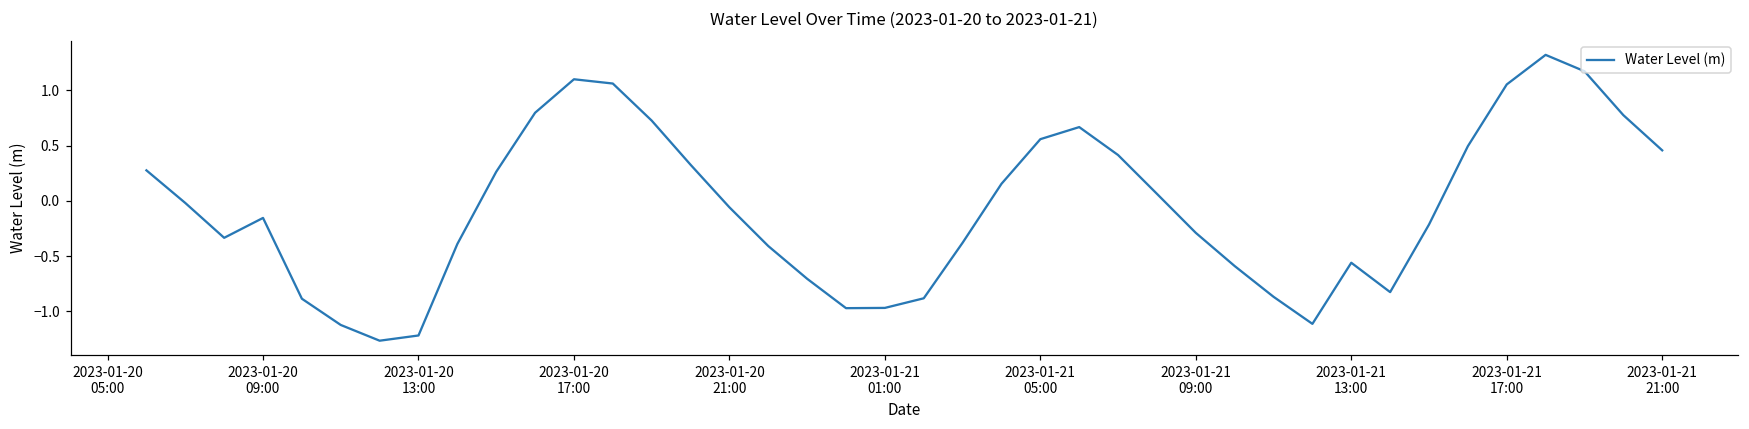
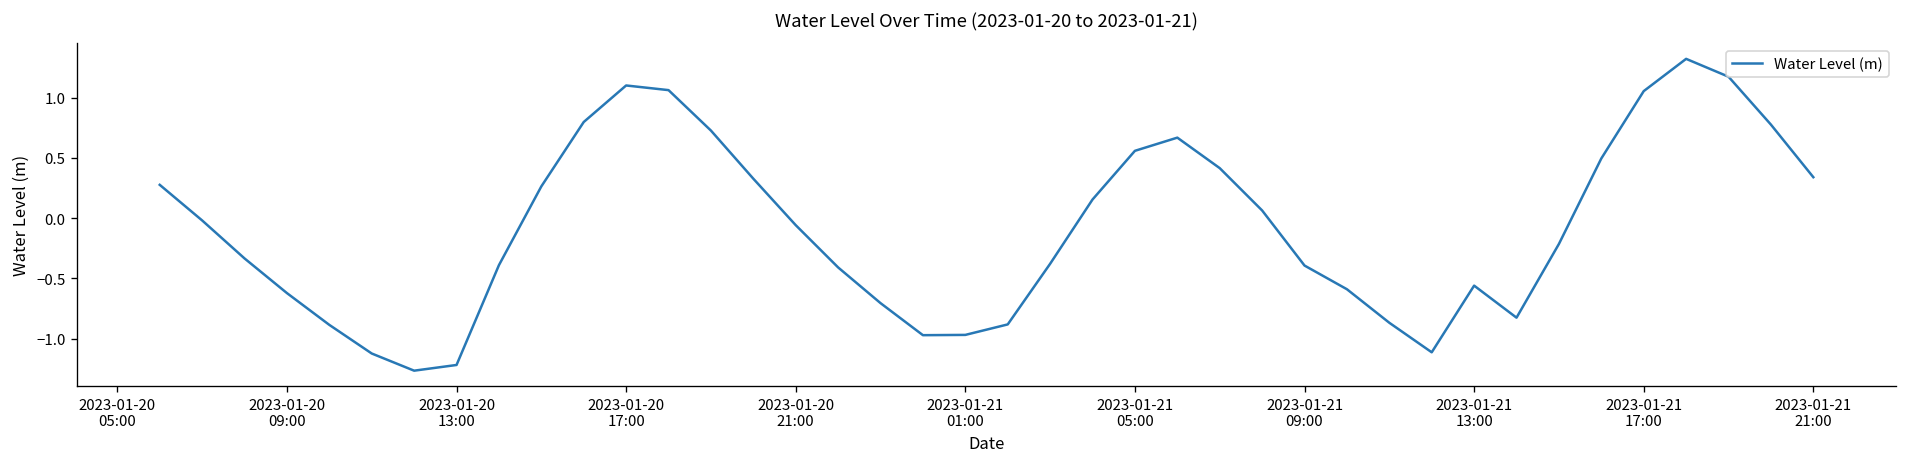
  {
-   "2023-01-20 09:00": -0.15,
+   "2023-01-20 09:00": -0.62,
    "2023-01-20 13:00": -1.22,
    "2023-01-20 17:00": 1.10,
    "2023-01-20 21:00": -0.06,
    "2023-01-21 01:00": -0.97,
    "2023-01-21 05:00": 0.56,
-   "2023-01-21 09:00": -0.29,
+   "2023-01-21 09:00": -0.39,
    "2023-01-21 13:00": -0.56,
    "2023-01-21 17:00": 1.05,
-   "2023-01-21 21:00": 0.46
+   "2023-01-21 21:00": 0.34
  }
